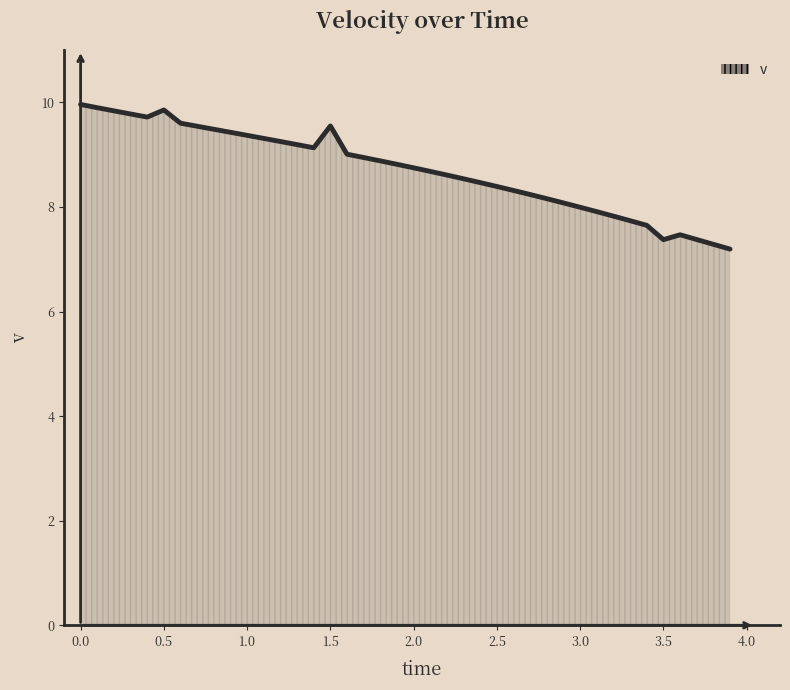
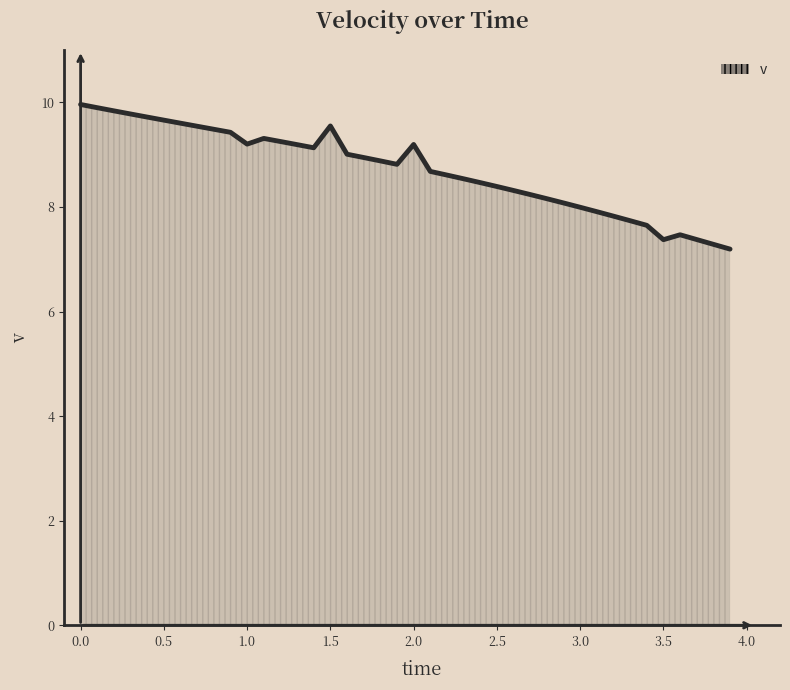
  {
    "0.0": 10.0,
-   "0.5": 9.9,
-   "1.0": 9.4,
+   "0.5": 9.7,
+   "1.0": 9.2,
    "1.5": 9.6,
-   "2.0": 8.8,
+   "2.0": 9.2,
    "2.5": 8.4,
    "3.0": 8.0,
    "3.5": 7.4
  }
